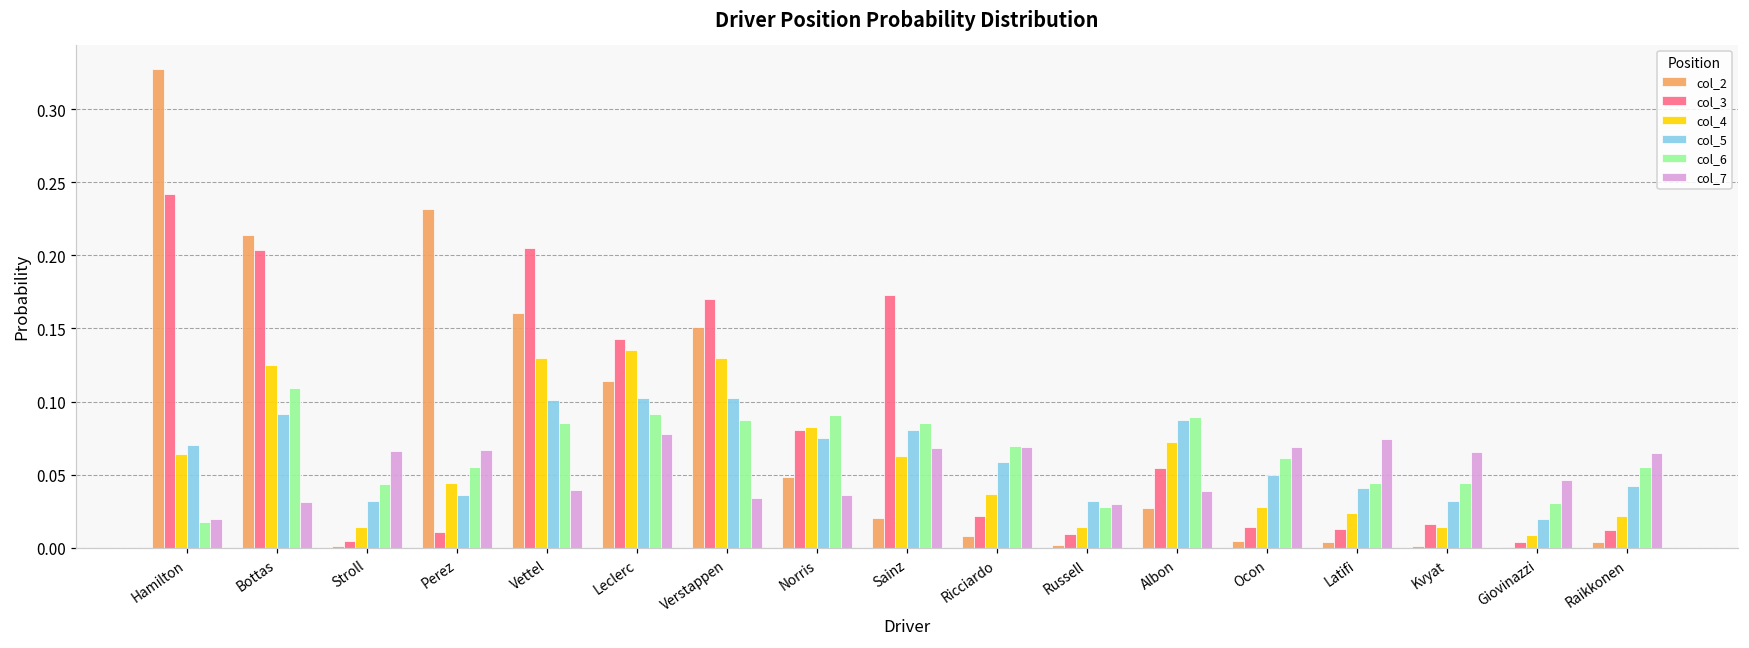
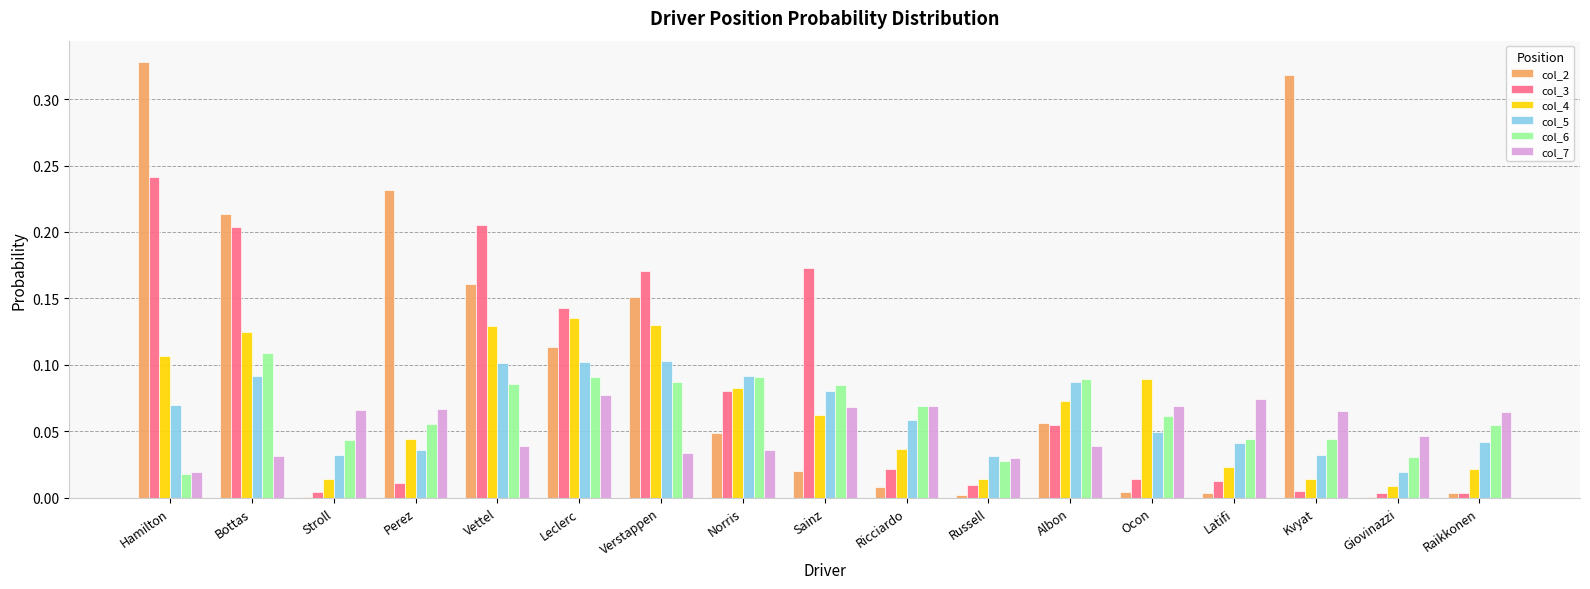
  {
    "col_2": {
      "Hamilton": 0.328,
      "Bottas": 0.214,
      "Perez": 0.232,
      "Vettel": 0.161,
      "Leclerc": 0.114,
      "Verstappen": 0.151,
      "Norris": 0.049,
      "Sainz": 0.021,
      "Ricciardo": 0.008,
-     "Albon": 0.027,
+     "Albon": 0.056,
      "Ocon": 0.004,
      "Latifi": 0.004,
-     "Kvyat": 0.001,
+     "Kvyat": 0.318,
      "Raikkonen": 0.004
    },
    "col_3": {
      "Hamilton": 0.242,
      "Bottas": 0.204,
      "Stroll": 0.005,
      "Perez": 0.011,
      "Vettel": 0.205,
      "Leclerc": 0.143,
      "Verstappen": 0.170,
      "Norris": 0.080,
      "Sainz": 0.173,
      "Ricciardo": 0.022,
      "Russell": 0.009,
      "Albon": 0.055,
      "Ocon": 0.014,
      "Latifi": 0.013,
-     "Kvyat": 0.016,
+     "Kvyat": 0.005,
      "Giovinazzi": 0.004,
-     "Raikkonen": 0.012
+     "Raikkonen": 0.004
    },
    "col_4": {
-     "Hamilton": 0.064,
+     "Hamilton": 0.106,
      "Bottas": 0.125,
      "Stroll": 0.014,
      "Perez": 0.044,
      "Vettel": 0.130,
      "Leclerc": 0.135,
      "Verstappen": 0.130,
      "Norris": 0.083,
      "Sainz": 0.063,
      "Ricciardo": 0.036,
      "Russell": 0.014,
      "Albon": 0.073,
-     "Ocon": 0.028,
+     "Ocon": 0.089,
      "Latifi": 0.023,
      "Kvyat": 0.014,
      "Giovinazzi": 0.009,
      "Raikkonen": 0.021
    },
    "col_5": {
      "Hamilton": 0.070,
      "Bottas": 0.092,
      "Stroll": 0.032,
      "Perez": 0.036,
      "Vettel": 0.101,
      "Leclerc": 0.103,
      "Verstappen": 0.103,
-     "Norris": 0.075,
+     "Norris": 0.091,
      "Sainz": 0.080,
      "Ricciardo": 0.059,
      "Russell": 0.032,
      "Albon": 0.087,
      "Ocon": 0.050,
      "Latifi": 0.041,
      "Kvyat": 0.032,
      "Giovinazzi": 0.020,
      "Raikkonen": 0.042
    },
    "col_6": {
      "Hamilton": 0.018,
      "Bottas": 0.109,
      "Stroll": 0.043,
      "Perez": 0.055,
      "Vettel": 0.085,
      "Leclerc": 0.091,
      "Verstappen": 0.087,
      "Norris": 0.091,
      "Sainz": 0.085,
      "Ricciardo": 0.069,
      "Russell": 0.028,
      "Albon": 0.089,
      "Ocon": 0.062,
      "Latifi": 0.045,
      "Kvyat": 0.044,
      "Giovinazzi": 0.031,
      "Raikkonen": 0.055
    },
    "col_7": {
      "Hamilton": 0.019,
      "Bottas": 0.032,
      "Stroll": 0.066,
      "Perez": 0.067,
      "Vettel": 0.039,
      "Leclerc": 0.078,
      "Verstappen": 0.034,
      "Norris": 0.036,
      "Sainz": 0.068,
      "Ricciardo": 0.069,
      "Russell": 0.030,
      "Albon": 0.039,
      "Ocon": 0.069,
      "Latifi": 0.074,
      "Kvyat": 0.065,
      "Giovinazzi": 0.047,
      "Raikkonen": 0.065
    }
  }
